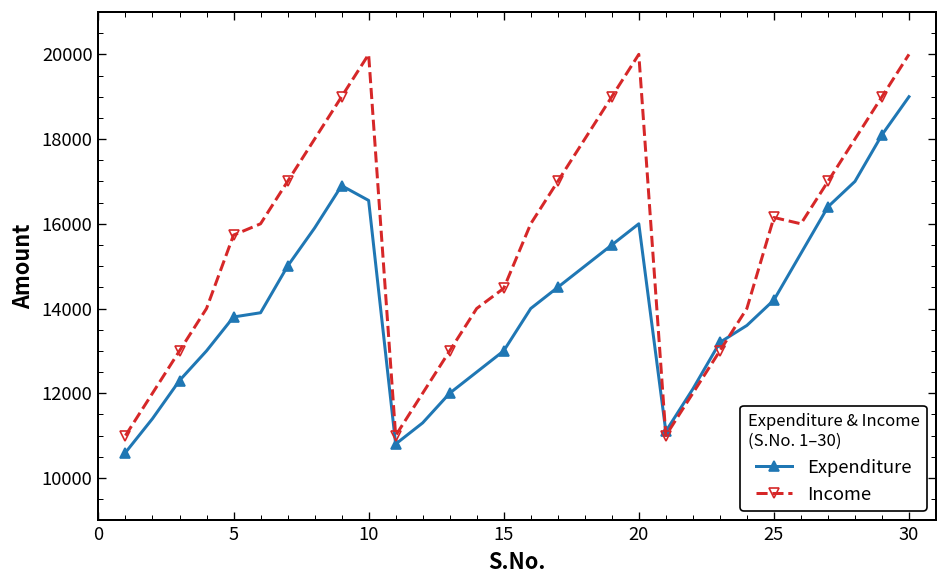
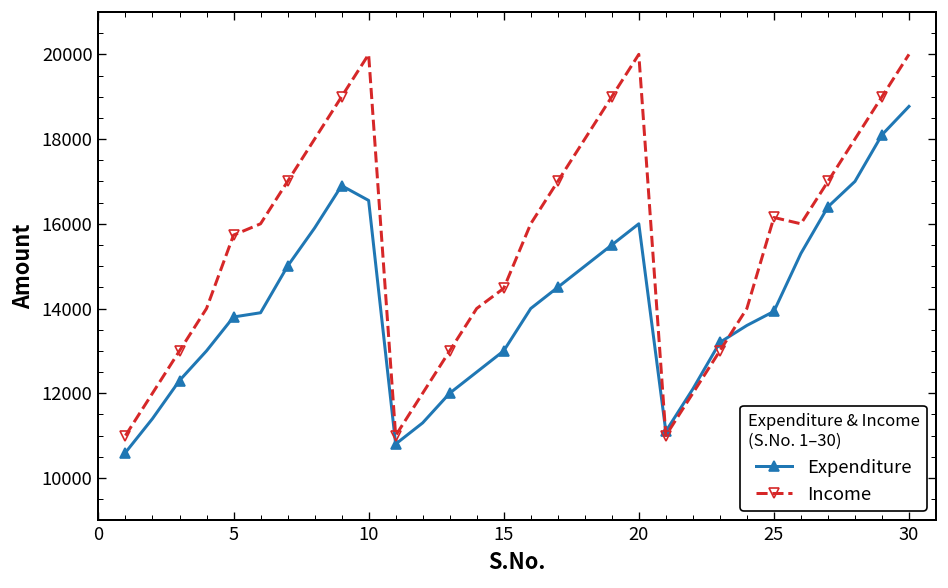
  {
    "Expenditure": {
      "5": 13800,
      "10": 16600,
      "15": 13000,
      "20": 16000,
-     "25": 14200,
-     "30": 19000
+     "25": 13900,
+     "30": 18800
    },
    "Income": {
      "5": 15700,
      "10": 20000,
      "15": 14500,
      "20": 20000,
      "25": 16100,
      "30": 20000
    }
  }
